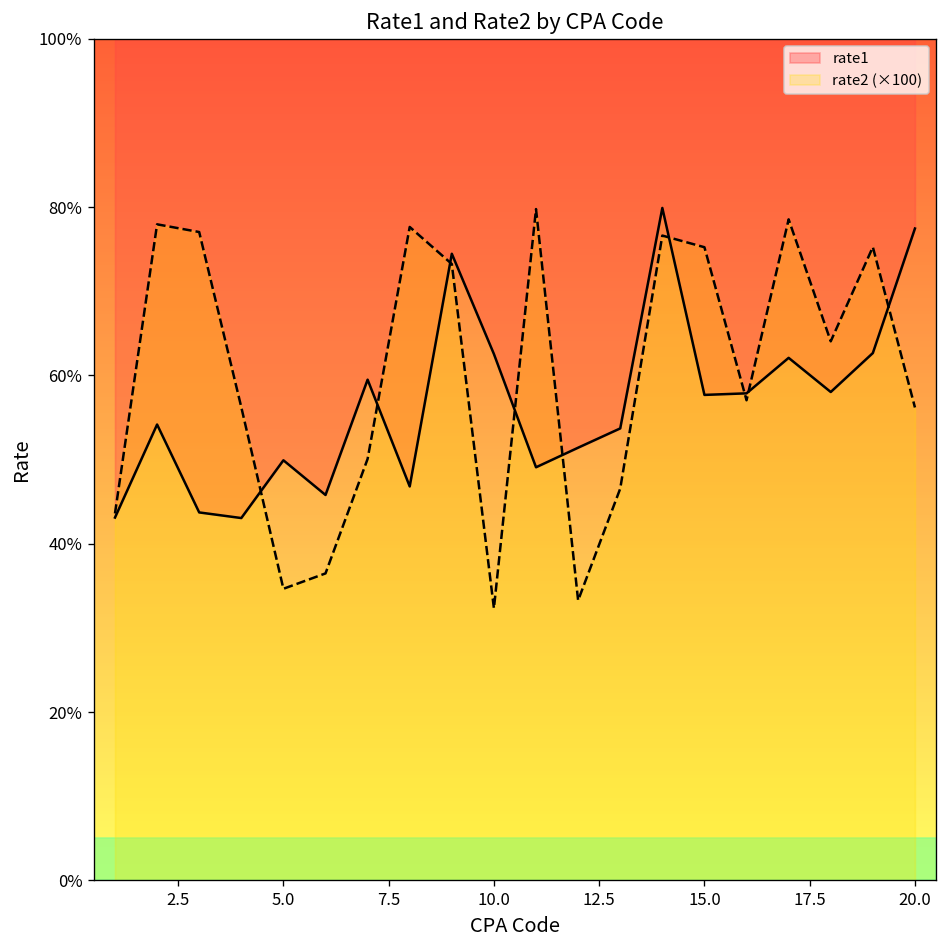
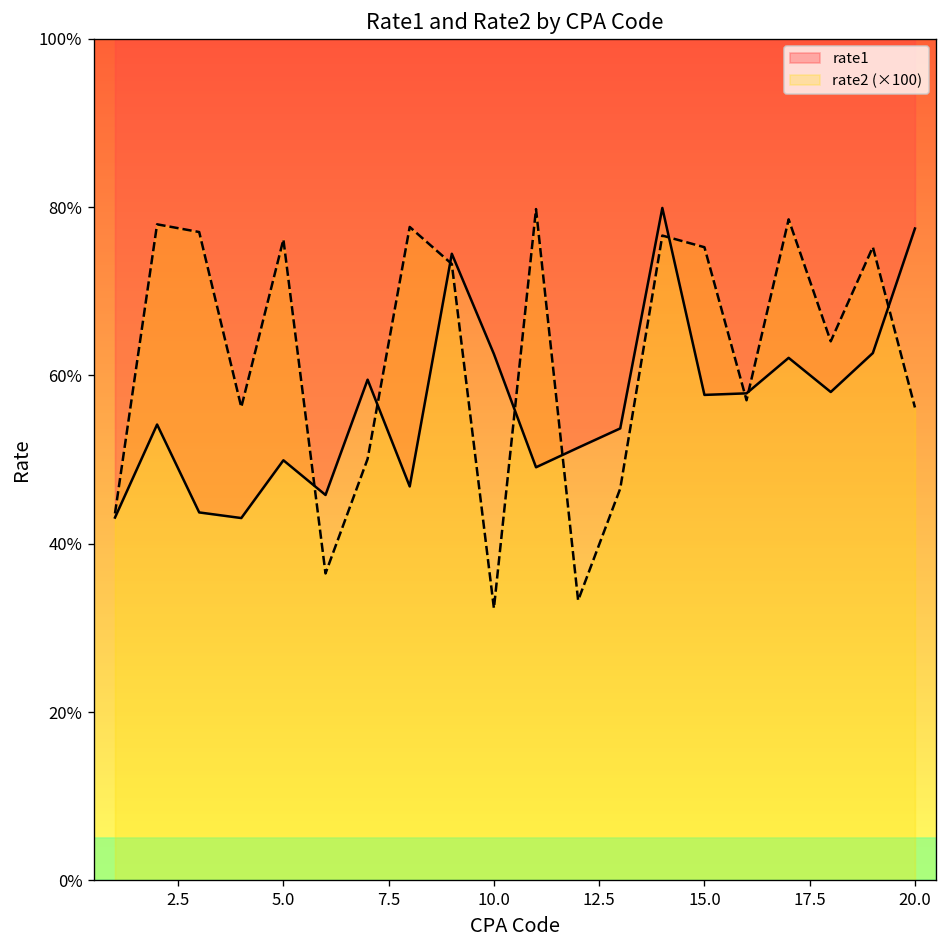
  {
    "rate2 (×100)": {
-     "5.0": "35%",
+     "5.0": "76%",
      "10.0": "32%",
      "15.0": "75%",
      "20.0": "56%"
    }
  }
